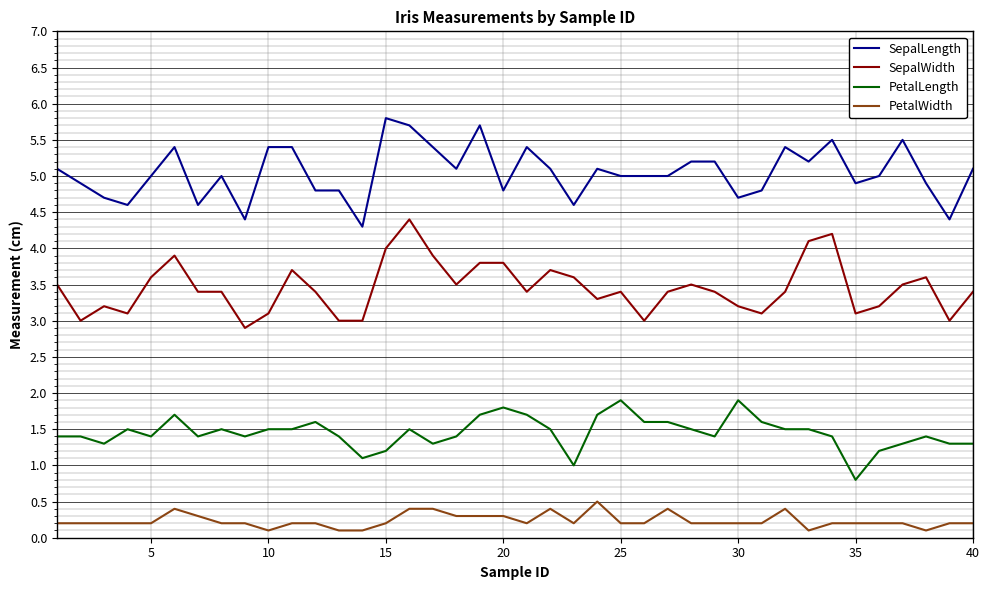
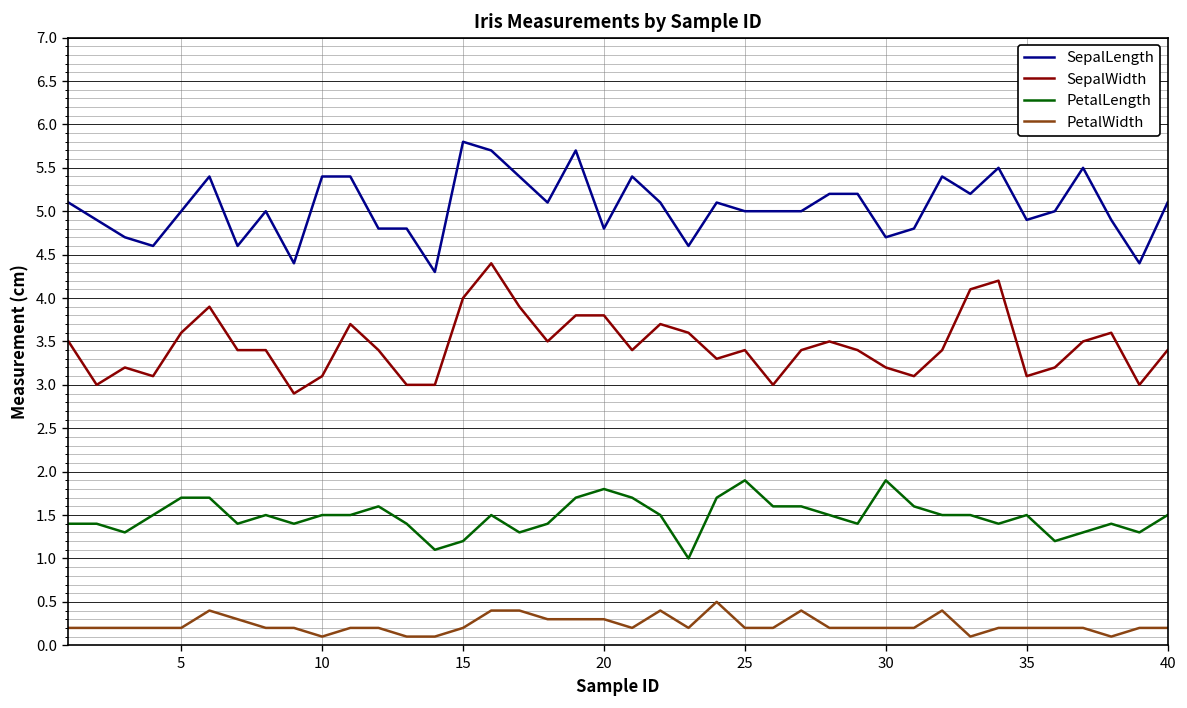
  {
    "SepalLength": {
      "5": 5.0,
      "10": 5.4,
      "15": 5.8,
      "20": 4.8,
      "25": 5.0,
      "30": 4.7,
      "35": 4.9,
      "40": 5.1
    },
    "SepalWidth": {
      "5": 3.6,
      "10": 3.1,
      "15": 4.0,
      "20": 3.8,
      "25": 3.4,
      "30": 3.2,
      "35": 3.1,
      "40": 3.4
    },
    "PetalLength": {
-     "5": 1.4,
+     "5": 1.7,
      "10": 1.5,
      "15": 1.2,
      "20": 1.8,
      "25": 1.9,
      "30": 1.9,
-     "35": 0.8,
-     "40": 1.3
+     "35": 1.5,
+     "40": 1.5
    },
    "PetalWidth": {
      "5": 0.2,
      "10": 0.1,
      "15": 0.2,
      "20": 0.3,
      "25": 0.2,
      "30": 0.2,
      "35": 0.2,
      "40": 0.2
    }
  }
